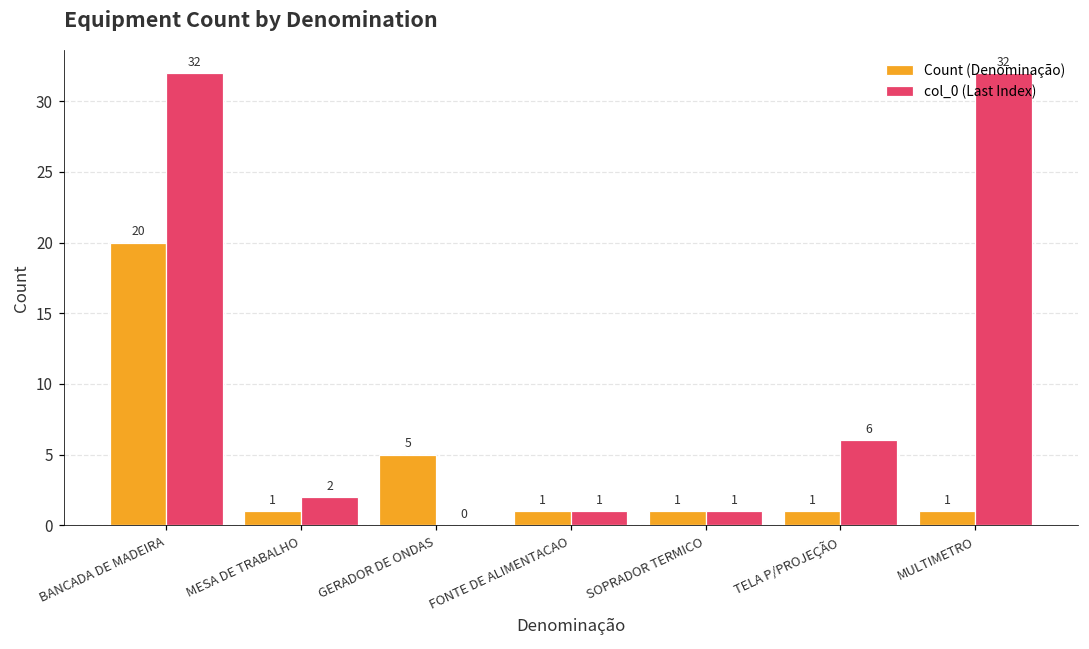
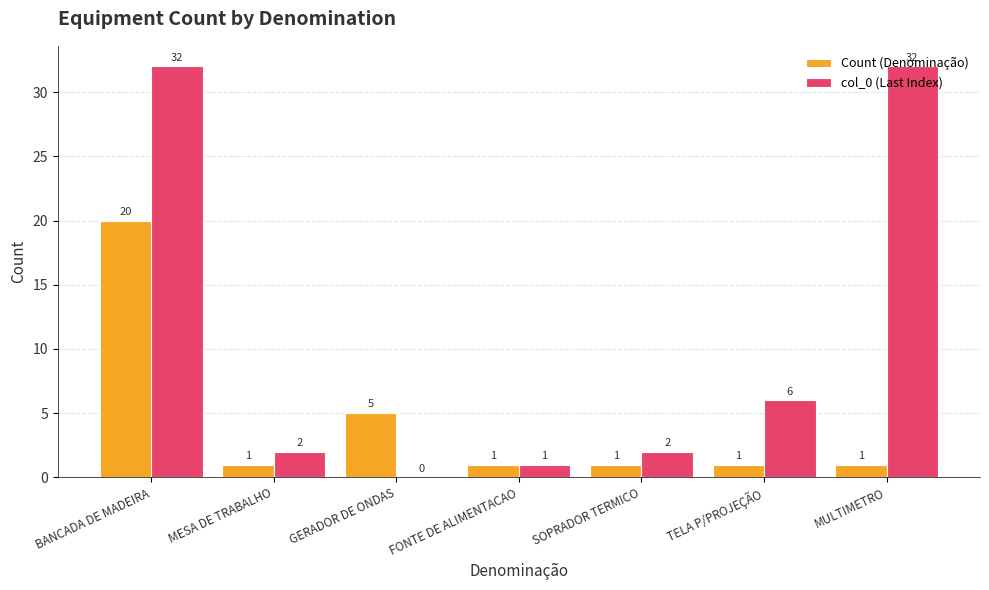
  {
    "Count (Denominação)": {
      "BANCADA DE MADEIRA": 20,
      "MESA DE TRABALHO": 1,
      "GERADOR DE ONDAS": 5,
      "FONTE DE ALIMENTACAO": 1,
      "SOPRADOR TERMICO": 1,
      "TELA P/PROJEÇÃO": 1,
      "MULTIMETRO": 1
    },
    "col_0 (Last Index)": {
      "BANCADA DE MADEIRA": 32,
      "MESA DE TRABALHO": 2,
      "GERADOR DE ONDAS": 0,
      "FONTE DE ALIMENTACAO": 1,
-     "SOPRADOR TERMICO": 1,
+     "SOPRADOR TERMICO": 2,
      "TELA P/PROJEÇÃO": 6,
      "MULTIMETRO": 32
    }
  }
